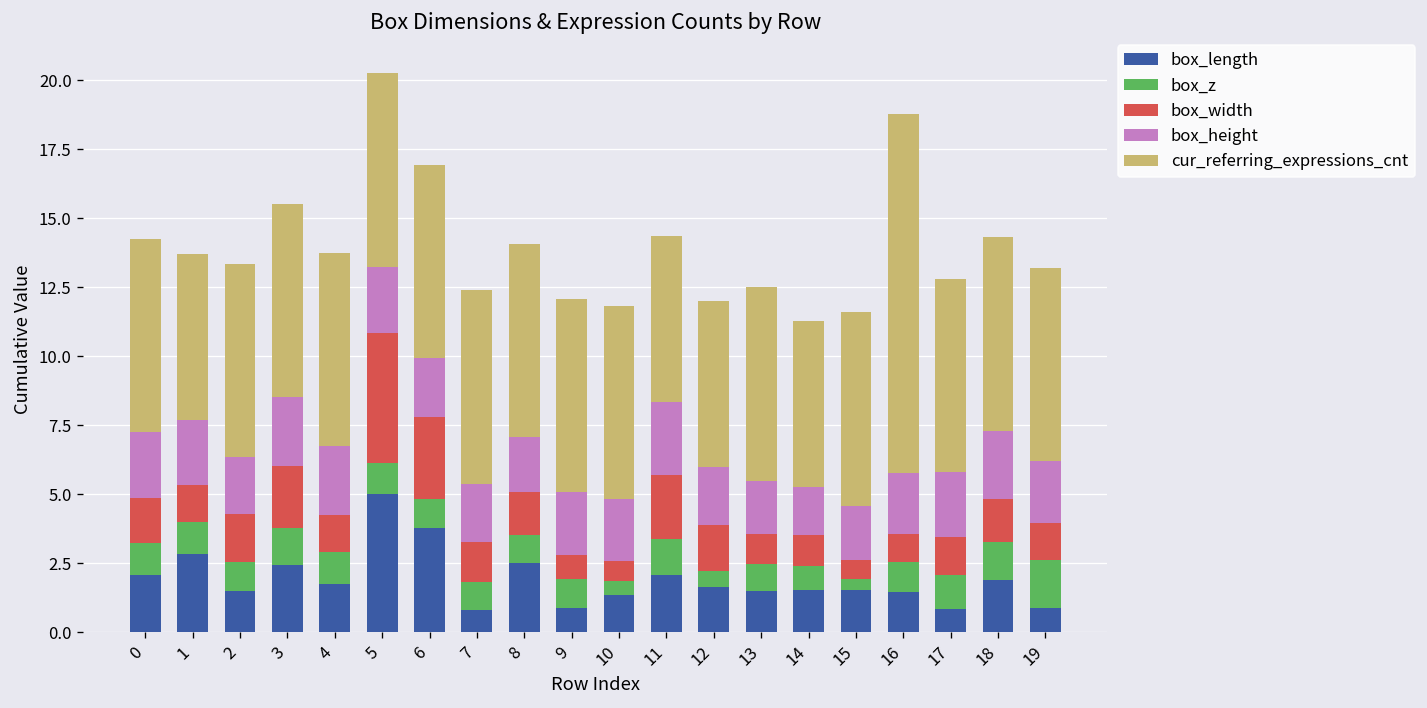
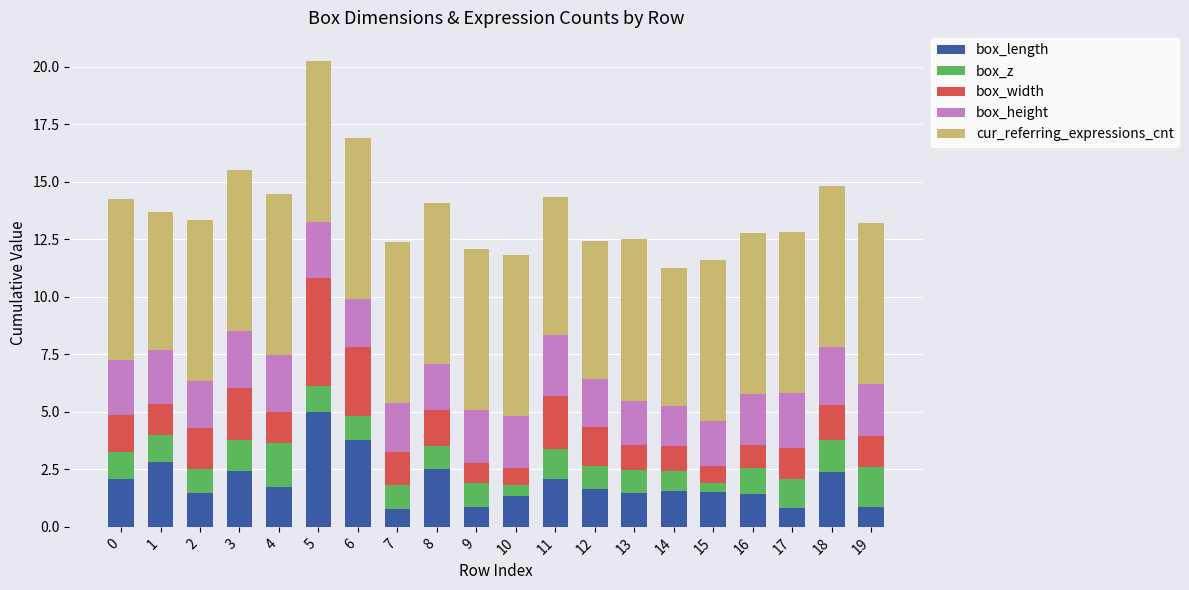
  {
    "box_length": {
      "0": 2.1,
      "1": 2.8,
      "2": 1.5,
      "3": 2.4,
      "4": 1.7,
      "5": 5.0,
      "6": 3.8,
      "7": 0.8,
      "8": 2.5,
      "9": 0.9,
      "10": 1.4,
      "11": 2.1,
      "12": 1.6,
      "13": 1.5,
      "14": 1.5,
      "15": 1.5,
      "16": 1.5,
      "17": 0.8,
-     "18": 1.9,
+     "18": 2.4,
      "19": 0.9
    },
    "box_z": {
      "0": 1.2,
      "1": 1.2,
      "2": 1.0,
      "3": 1.3,
-     "4": 1.2,
+     "4": 1.9,
      "5": 1.1,
      "6": 1.1,
      "7": 1.0,
      "8": 1.0,
      "9": 1.0,
      "10": 0.5,
      "11": 1.3,
-     "12": 0.6,
+     "12": 1.0,
      "13": 1.0,
      "14": 0.9,
      "15": 0.4,
      "16": 1.1,
      "17": 1.2,
      "18": 1.4,
      "19": 1.8
    },
    "box_width": {
      "0": 1.6,
      "1": 1.3,
      "2": 1.8,
      "3": 2.3,
      "4": 1.4,
      "5": 4.7,
      "6": 3.0,
      "7": 1.4,
      "8": 1.6,
      "9": 0.9,
      "10": 0.7,
      "11": 2.3,
      "12": 1.7,
      "13": 1.1,
      "14": 1.1,
      "15": 0.7,
      "16": 1.0,
      "17": 1.4,
      "18": 1.5,
      "19": 1.3
    },
    "box_height": {
      "0": 2.4,
      "1": 2.3,
      "2": 2.1,
      "3": 2.5,
      "4": 2.5,
      "5": 2.4,
      "6": 2.1,
      "7": 2.1,
      "8": 2.0,
      "9": 2.3,
      "10": 2.3,
      "11": 2.6,
      "12": 2.1,
      "13": 1.9,
      "14": 1.8,
      "15": 2.0,
      "16": 2.2,
      "17": 2.4,
      "18": 2.5,
      "19": 2.3
    },
    "cur_referring_expressions_cnt": {
      "0": 7,
      "1": 6,
      "2": 7,
      "3": 7,
      "4": 7,
      "5": 7,
      "6": 7,
      "7": 7,
      "8": 7,
      "9": 7,
      "10": 7,
      "11": 6,
      "12": 6,
      "13": 7,
      "14": 6,
      "15": 7,
-     "16": 13,
+     "16": 7,
      "17": 7,
      "18": 7,
      "19": 7
    }
  }
